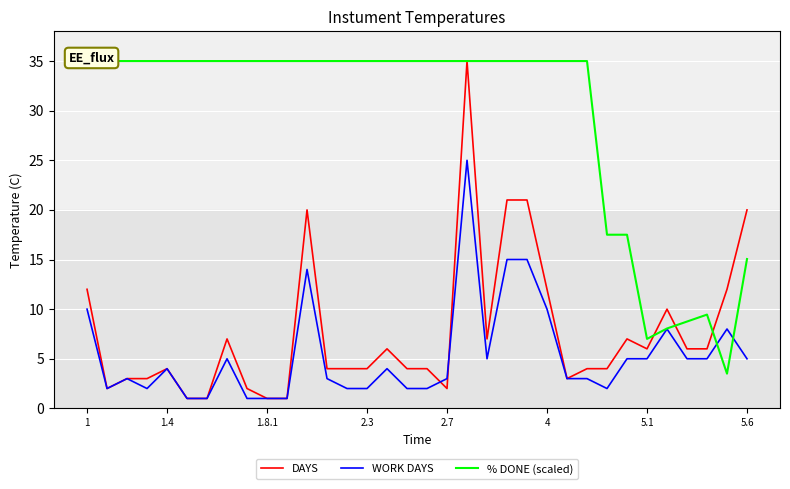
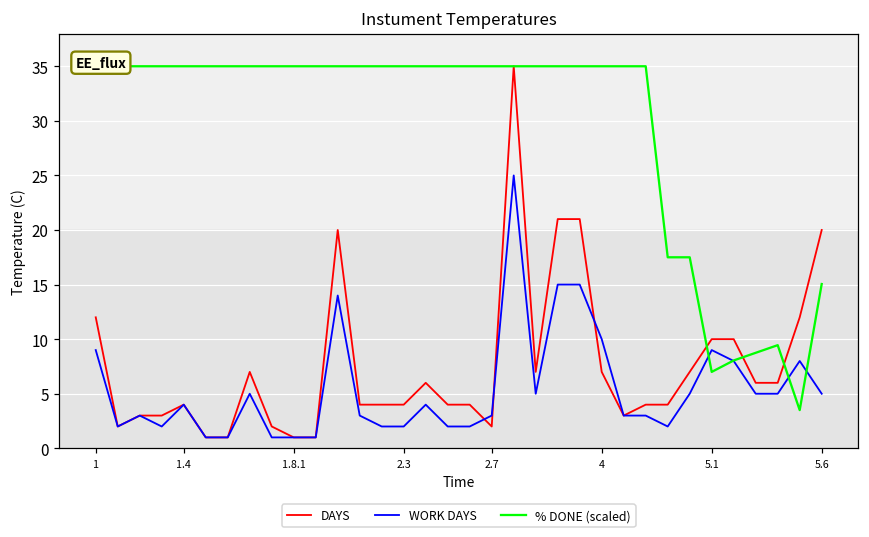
  {
    "DAYS": {
      "1": 12,
      "2.3": 4,
      "2.7": 2,
-     "4": 12,
-     "5.1": 6,
+     "4": 7,
+     "5.1": 10,
      "5.6": 20
    },
    "WORK DAYS": {
-     "1": 10,
+     "1": 9,
      "2.3": 2,
      "2.7": 3,
      "4": 10,
-     "5.1": 5,
+     "5.1": 9,
      "5.6": 5
    },
    "% DONE (scaled)": {
      "1.4": 35,
      "1.8.1": 35,
      "2.3": 35,
      "2.7": 35,
      "4": 35,
      "5.1": 7,
      "5.6": 15
    }
  }
